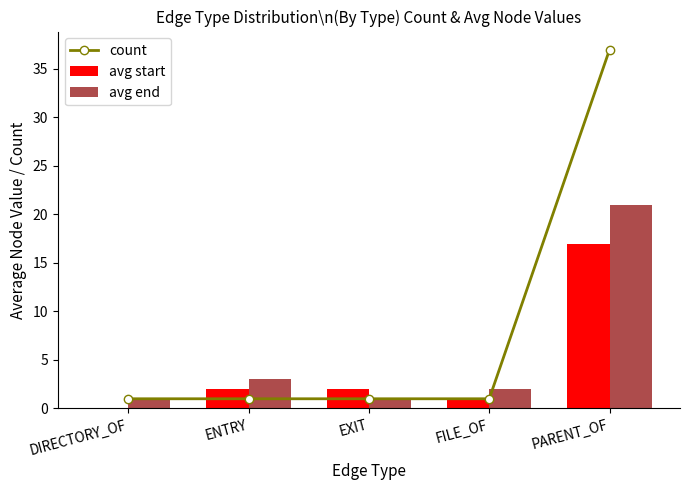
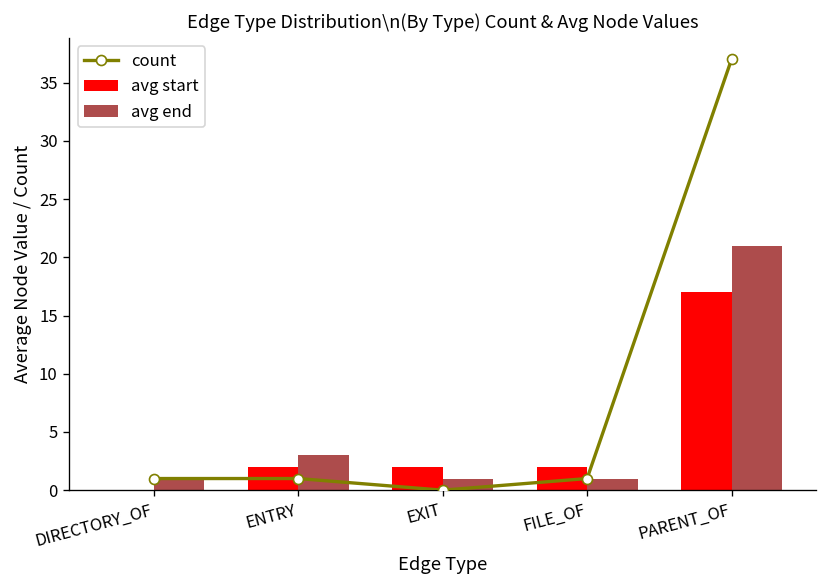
  {
    "avg start": {
      "DIRECTORY_OF": 0,
      "ENTRY": 2,
      "EXIT": 2,
-     "FILE_OF": 1,
+     "FILE_OF": 2,
      "PARENT_OF": 17
    },
    "count": {
      "DIRECTORY_OF": 1,
      "ENTRY": 1,
-     "EXIT": 1,
+     "EXIT": 0,
      "FILE_OF": 1,
      "PARENT_OF": 37
    },
    "avg end": {
      "DIRECTORY_OF": 1,
      "ENTRY": 3,
      "EXIT": 1,
-     "FILE_OF": 2,
+     "FILE_OF": 1,
      "PARENT_OF": 21
    }
  }
